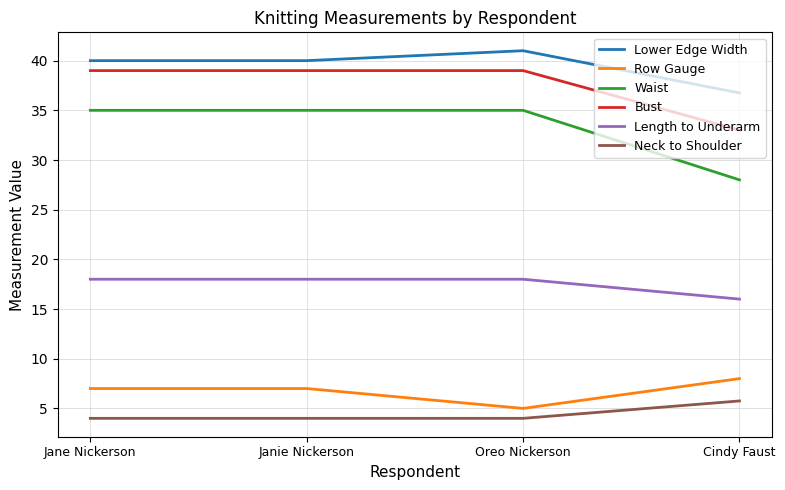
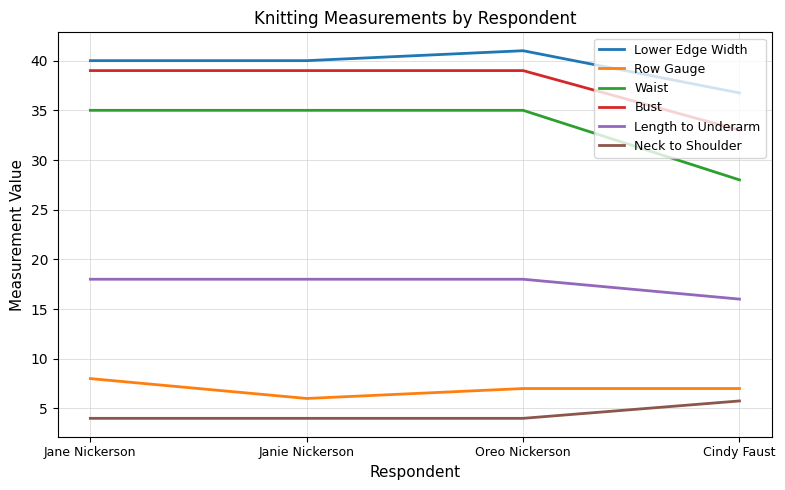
  {
    "Lower Edge Width": {
      "Jane Nickerson": 40,
      "Janie Nickerson": 40,
      "Oreo Nickerson": 41
    },
    "Row Gauge": {
-     "Jane Nickerson": 7,
-     "Janie Nickerson": 7,
-     "Oreo Nickerson": 5,
-     "Cindy Faust": 8
+     "Jane Nickerson": 8,
+     "Janie Nickerson": 6,
+     "Oreo Nickerson": 7,
+     "Cindy Faust": 7
    },
    "Waist": {
      "Jane Nickerson": 35,
      "Janie Nickerson": 35,
      "Oreo Nickerson": 35,
      "Cindy Faust": 28
    },
    "Bust": {
      "Jane Nickerson": 39,
      "Janie Nickerson": 39,
      "Oreo Nickerson": 39
    },
    "Length to Underarm": {
      "Jane Nickerson": 18,
      "Janie Nickerson": 18,
      "Oreo Nickerson": 18,
      "Cindy Faust": 16
    },
    "Neck to Shoulder": {
      "Jane Nickerson": 4,
      "Janie Nickerson": 4,
      "Oreo Nickerson": 4,
      "Cindy Faust": 6
    }
  }
